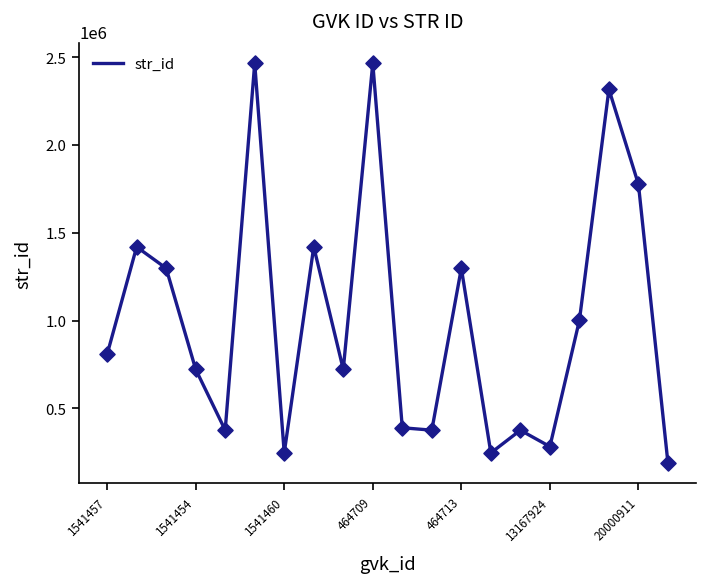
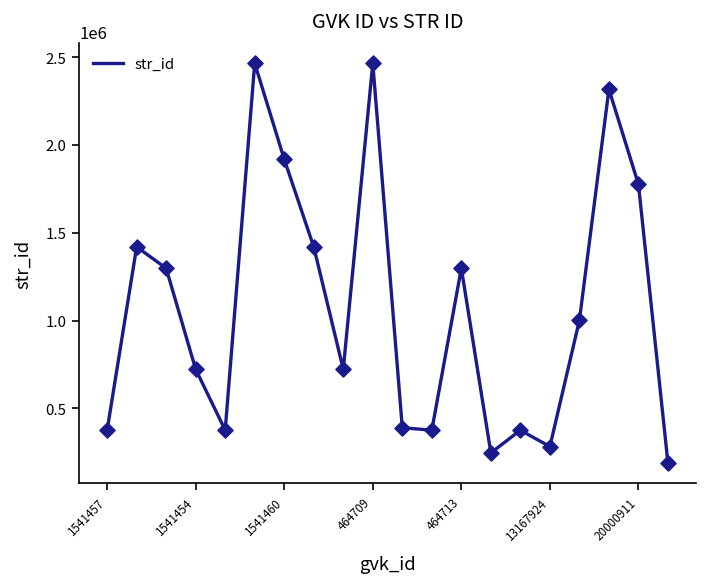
  {
-   "1541457": 810000,
+   "1541457": 380000,
    "1541454": 720000,
-   "1541460": 250000,
+   "1541460": 1920000,
    "464709": 2460000,
    "464713": 1300000,
    "13167924": 280000,
    "20000911": 1780000
  }
